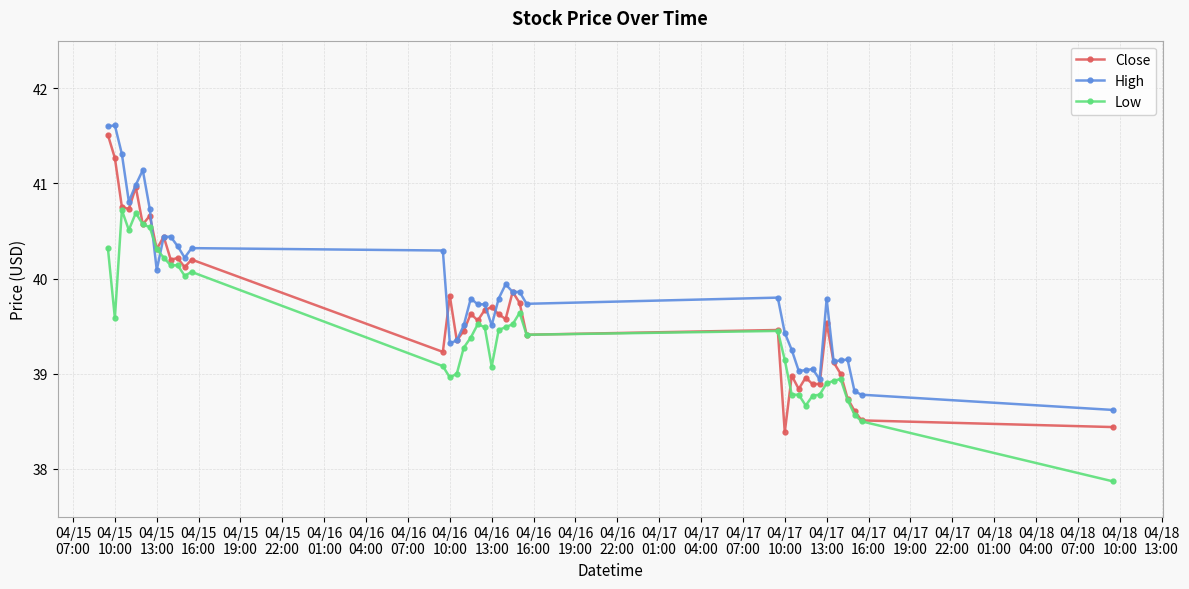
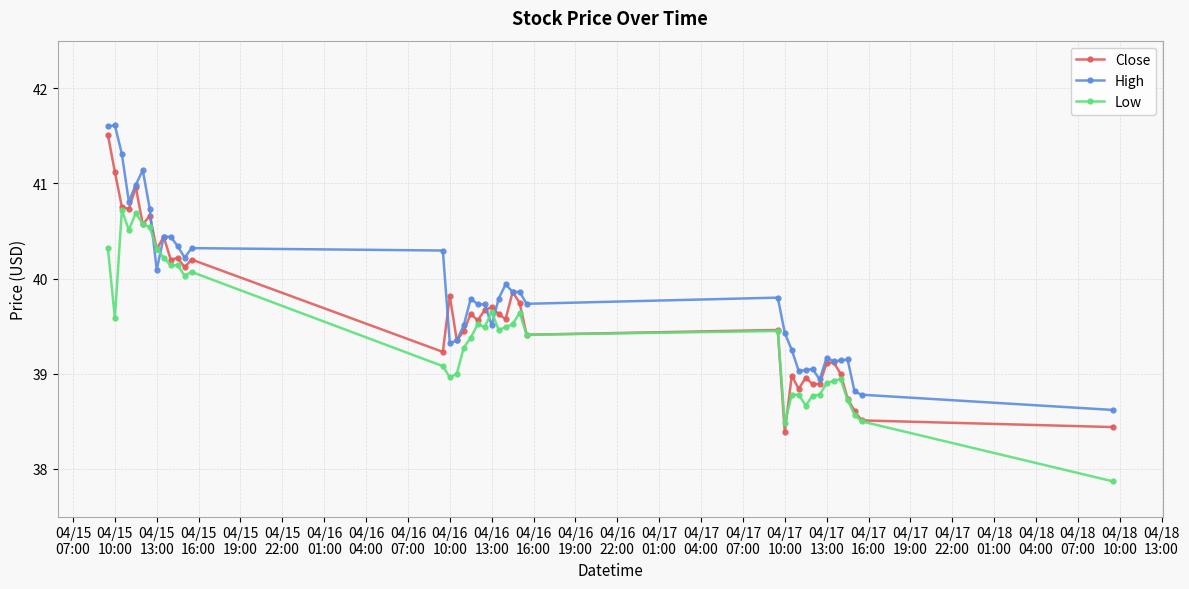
  {
    "Close": {
-     "04/15 10:00": 41.3,
+     "04/15 10:00": 41.1,
      "04/16 10:00": 39.8,
      "04/16 13:00": 39.7,
      "04/17 10:00": 38.4,
-     "04/17 13:00": 39.5
+     "04/17 13:00": 39.1
    },
    "High": {
      "04/15 10:00": 41.6,
      "04/15 13:00": 40.1,
      "04/16 10:00": 39.3,
      "04/16 13:00": 39.5,
      "04/17 10:00": 39.4,
-     "04/17 13:00": 39.8
+     "04/17 13:00": 39.2
    },
    "Low": {
      "04/15 10:00": 39.6,
      "04/16 10:00": 39.0,
-     "04/16 13:00": 39.1,
-     "04/17 10:00": 39.1,
+     "04/16 13:00": 39.7,
+     "04/17 10:00": 38.5,
      "04/17 13:00": 38.9
    }
  }
